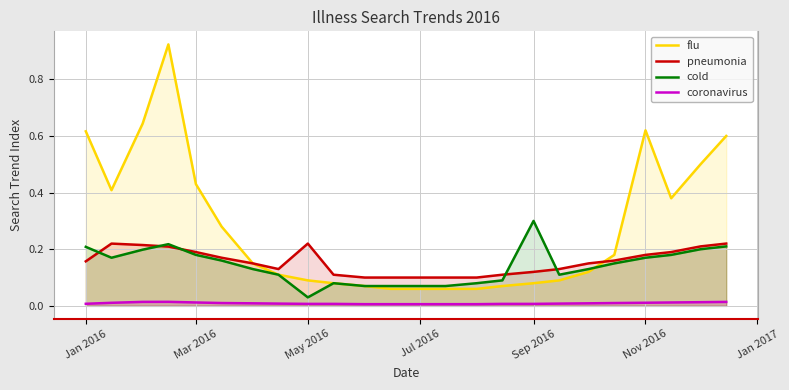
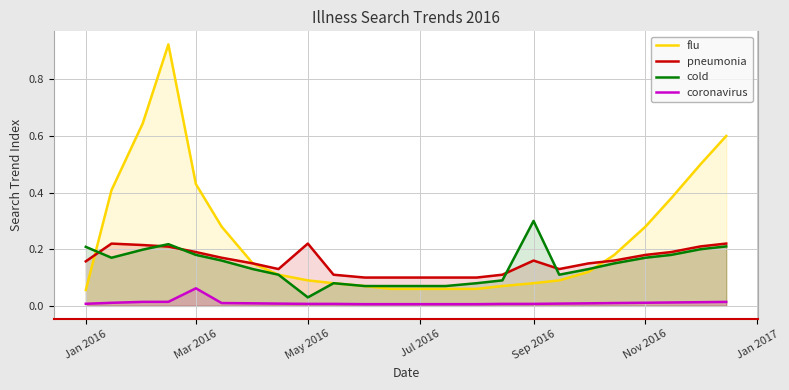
  {
    "flu": {
-     "Jan 2016": 0.62,
+     "Jan 2016": 0.06,
      "Mar 2016": 0.43,
      "May 2016": 0.09,
      "Jul 2016": 0.06,
      "Sep 2016": 0.08,
-     "Nov 2016": 0.62
+     "Nov 2016": 0.28
    },
    "pneumonia": {
      "Jan 2016": 0.16,
      "Mar 2016": 0.19,
      "May 2016": 0.22,
      "Jul 2016": 0.10,
-     "Sep 2016": 0.12,
+     "Sep 2016": 0.16,
      "Nov 2016": 0.18
    },
    "cold": {
      "Jan 2016": 0.21,
      "Mar 2016": 0.18,
      "May 2016": 0.03,
      "Jul 2016": 0.07,
      "Sep 2016": 0.30,
      "Nov 2016": 0.17
    },
    "coronavirus": {
      "Jan 2016": 0.01,
-     "Mar 2016": 0.01,
+     "Mar 2016": 0.06,
      "May 2016": 0.01,
      "Jul 2016": 0.01,
      "Sep 2016": 0.01,
      "Nov 2016": 0.01
    }
  }
